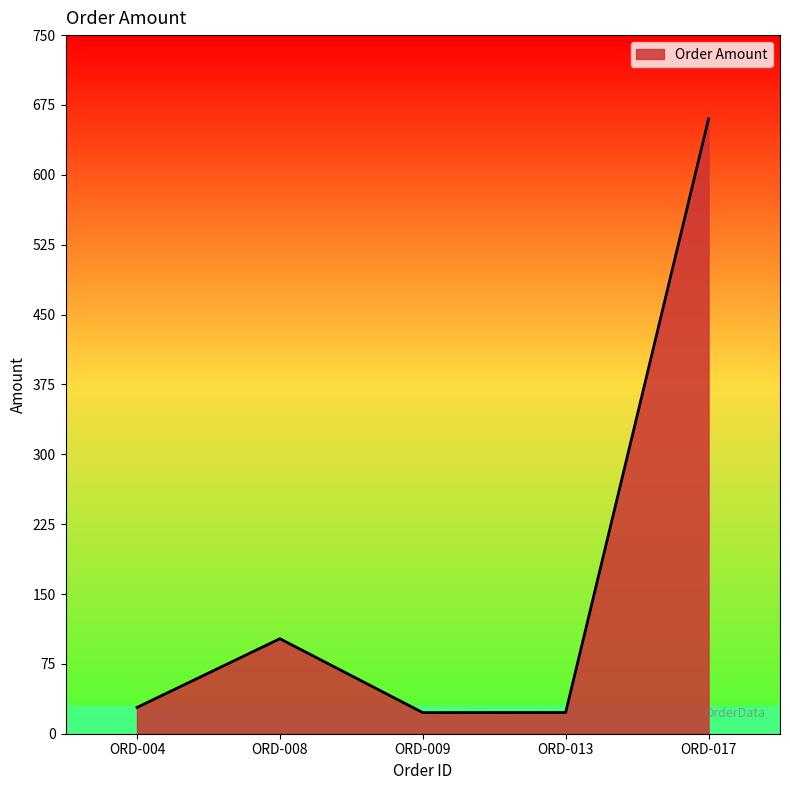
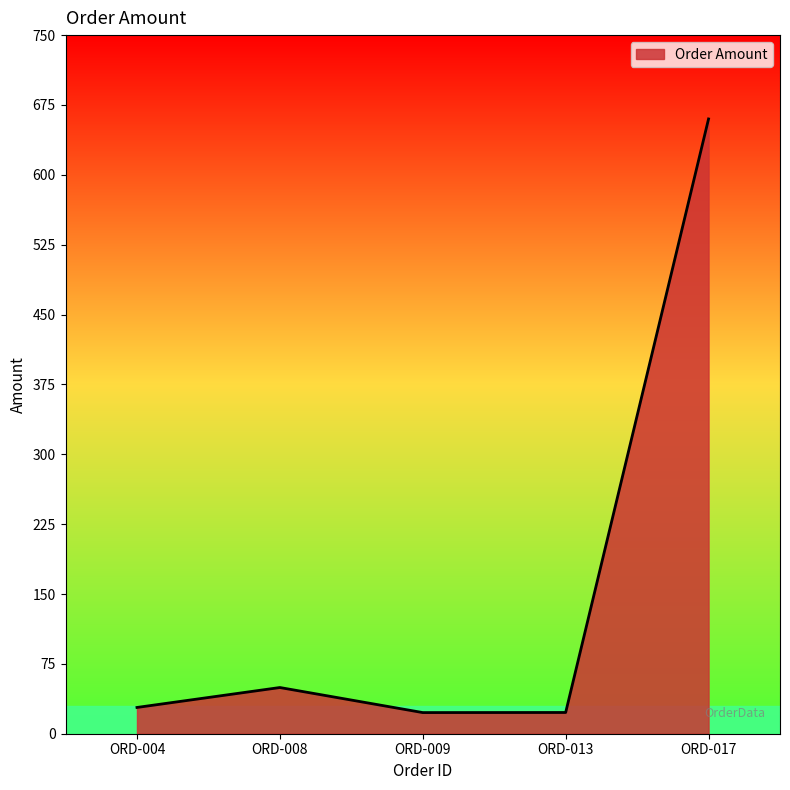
  {
    "Order Amount": {
      "ORD-004": 30,
-     "ORD-008": 100,
+     "ORD-008": 50,
      "ORD-009": 20,
      "ORD-013": 20,
      "ORD-017": 660
    }
  }
